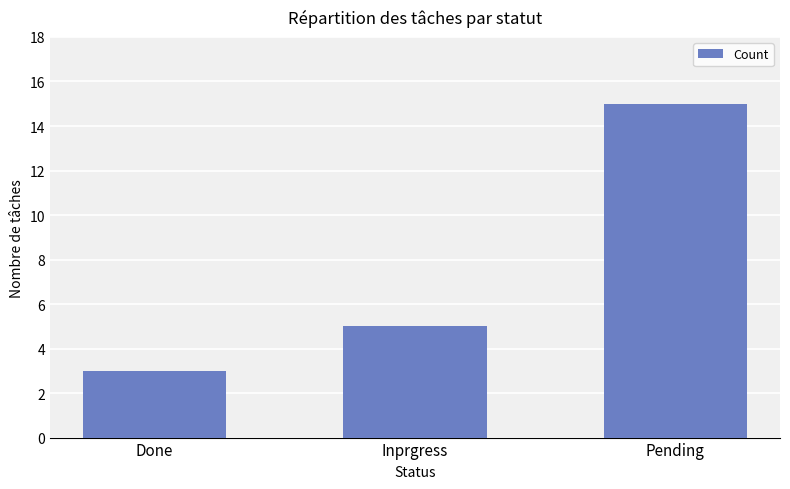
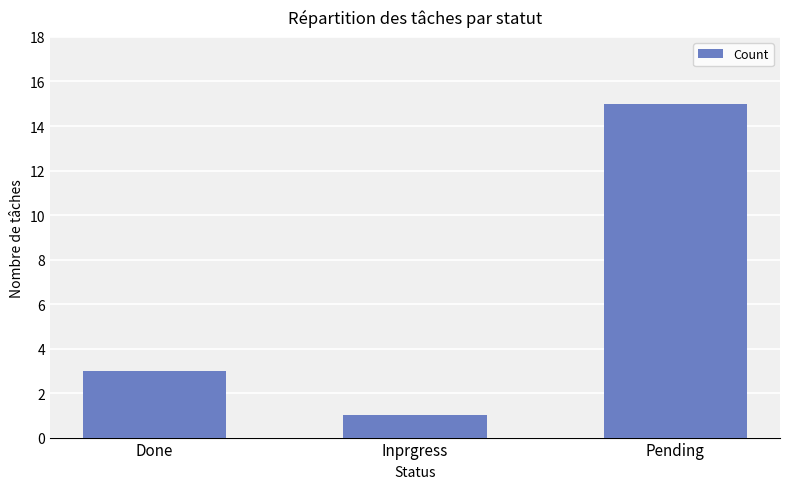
  {
    "Done": 3,
-   "Inprgress": 5,
+   "Inprgress": 1,
    "Pending": 15
  }
